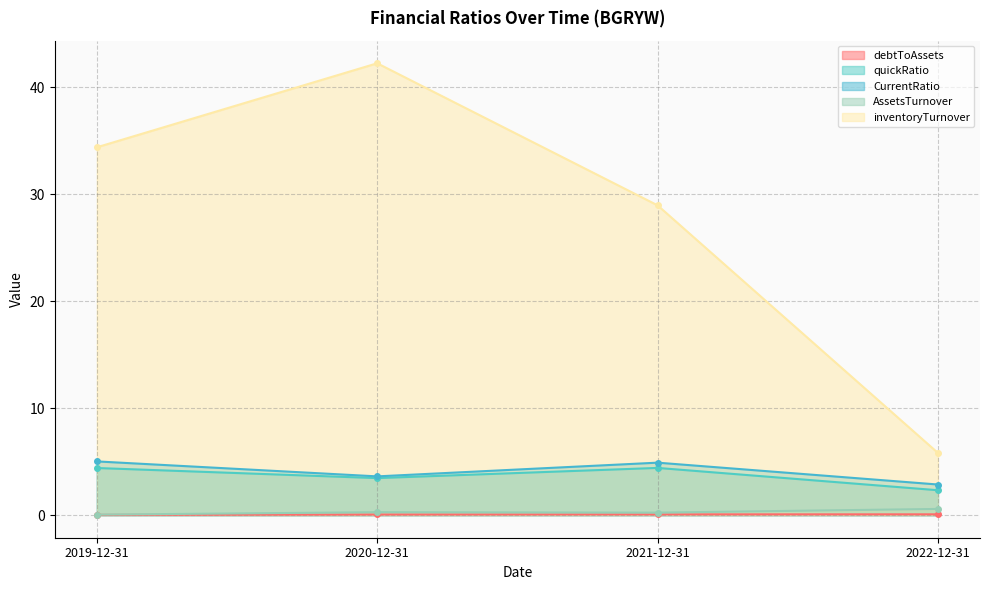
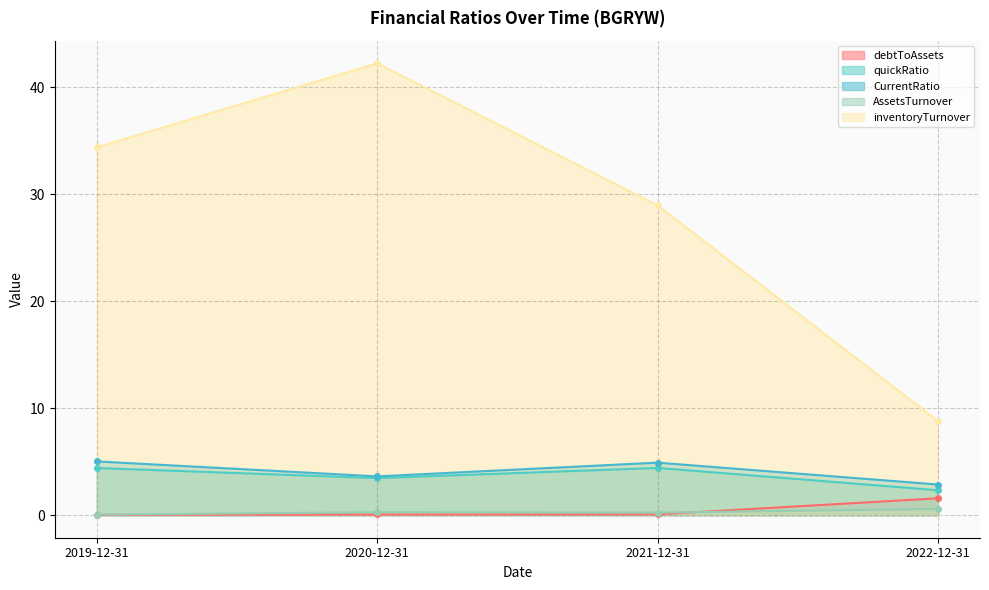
  {
    "debtToAssets": {
-     "2022-12-31": 0.1
+     "2022-12-31": 1.6
    },
    "inventoryTurnover": {
      "2019-12-31": 34.4,
      "2020-12-31": 42.2,
      "2021-12-31": 29.0,
-     "2022-12-31": 5.8
+     "2022-12-31": 8.8
    }
  }
